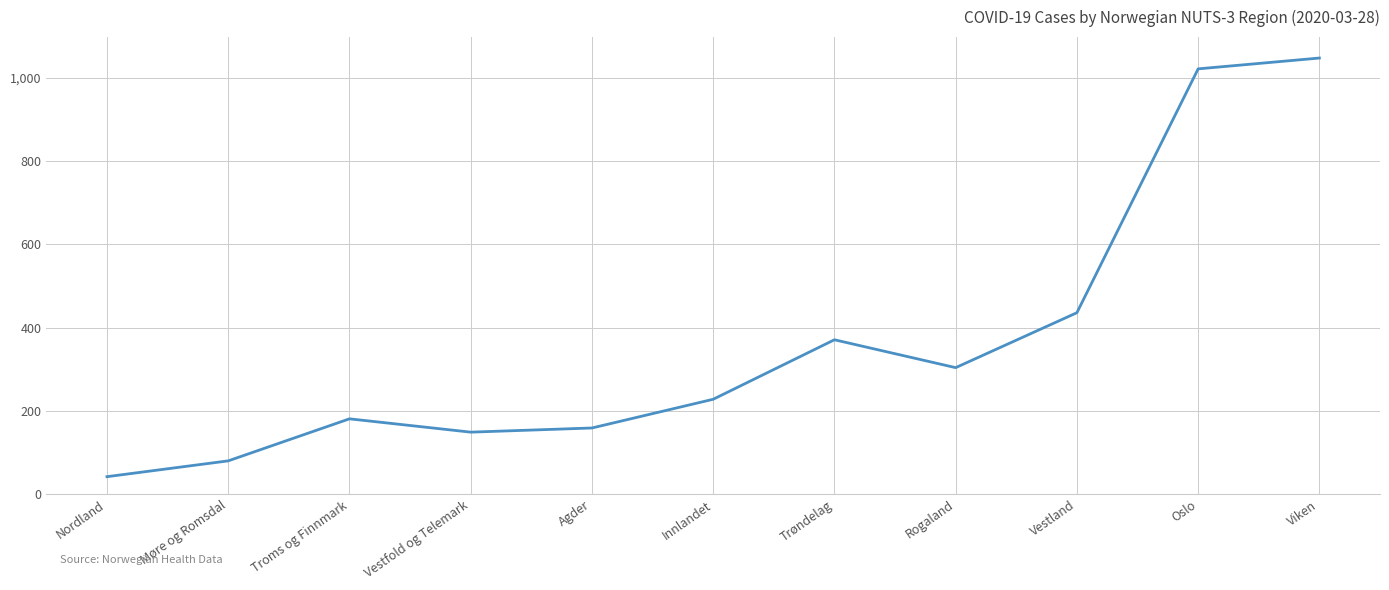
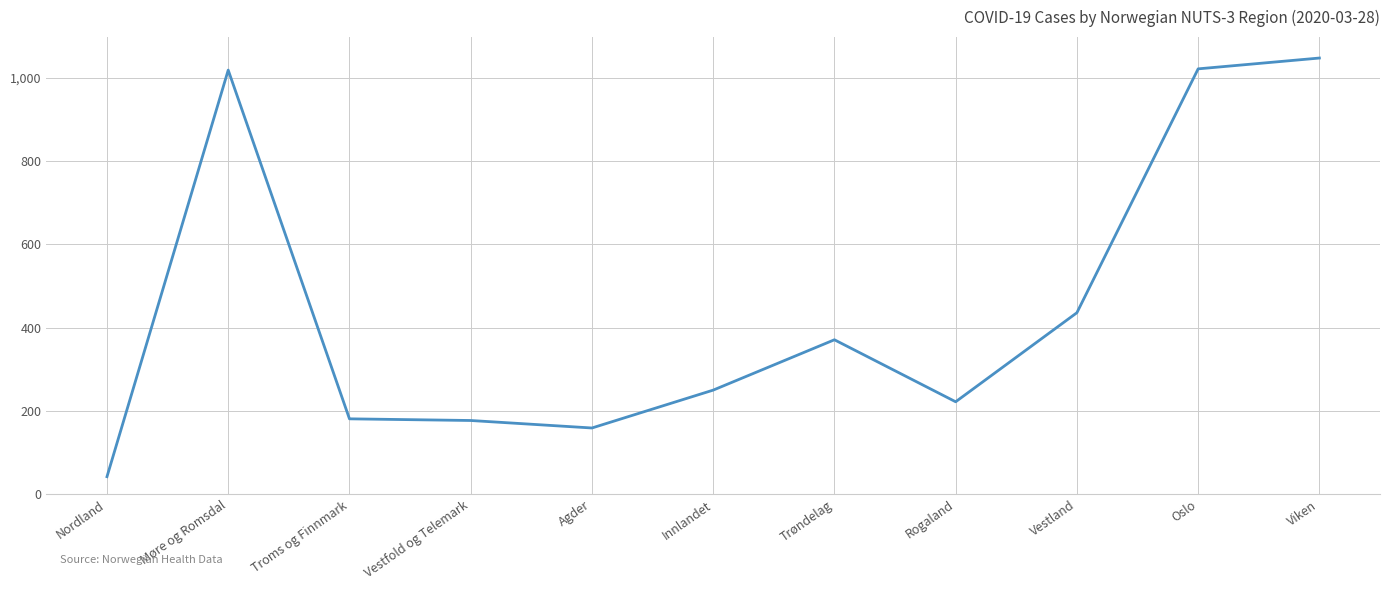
  {
    "Nordland": "40",
-   "Møre og Romsdal": "80",
+   "Møre og Romsdal": "1,020",
    "Troms og Finnmark": "180",
-   "Vestfold og Telemark": "150",
+   "Vestfold og Telemark": "180",
    "Agder": "160",
-   "Innlandet": "230",
+   "Innlandet": "250",
    "Trøndelag": "370",
-   "Rogaland": "300",
+   "Rogaland": "220",
    "Vestland": "440",
    "Oslo": "1,020",
    "Viken": "1,050"
  }
